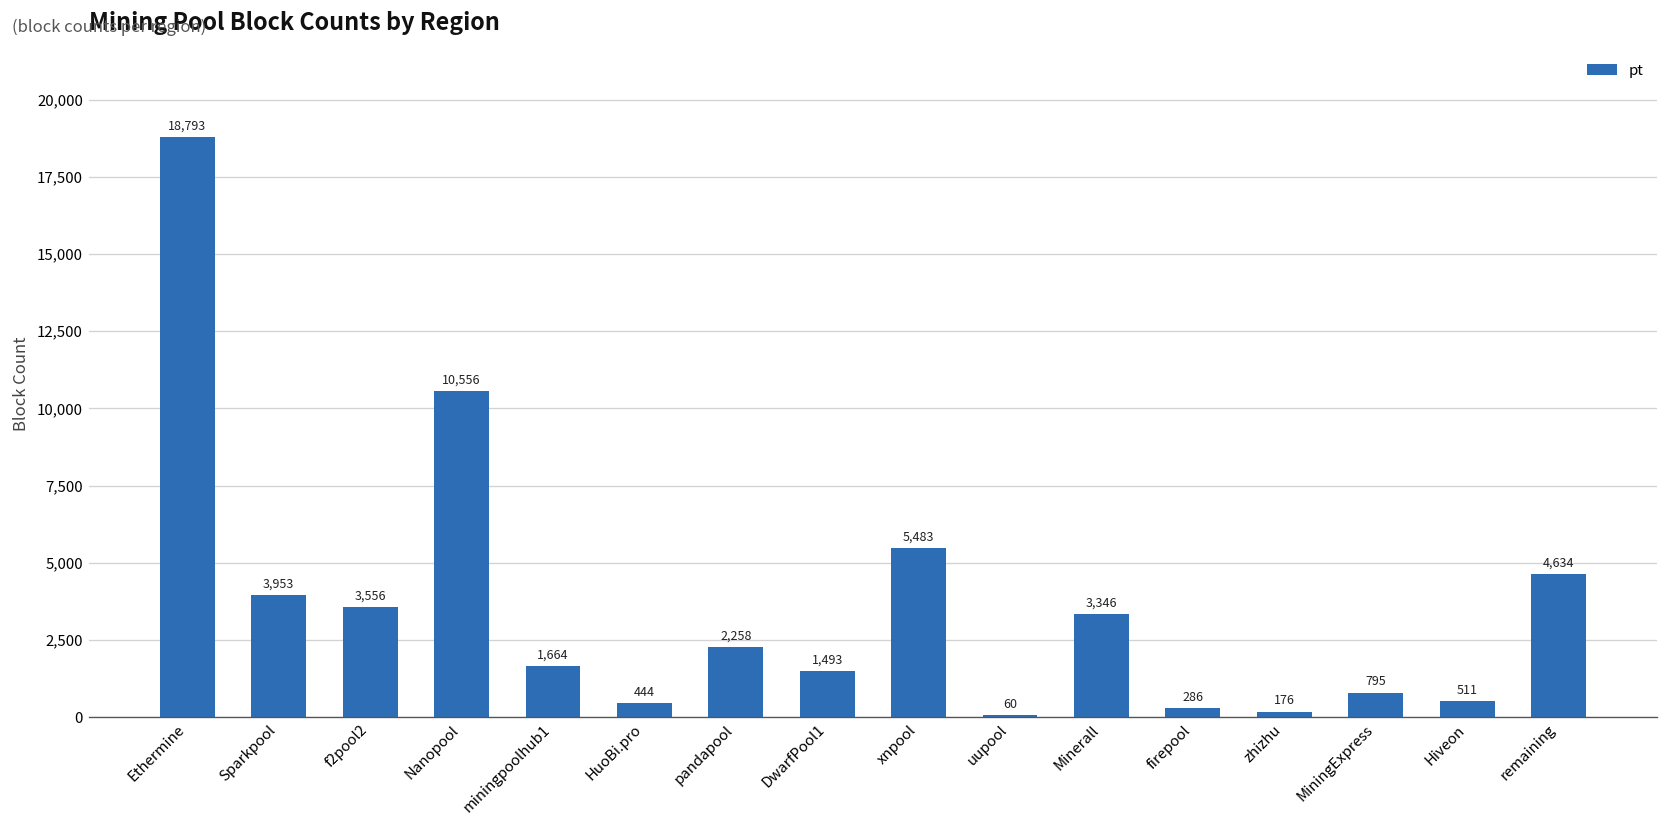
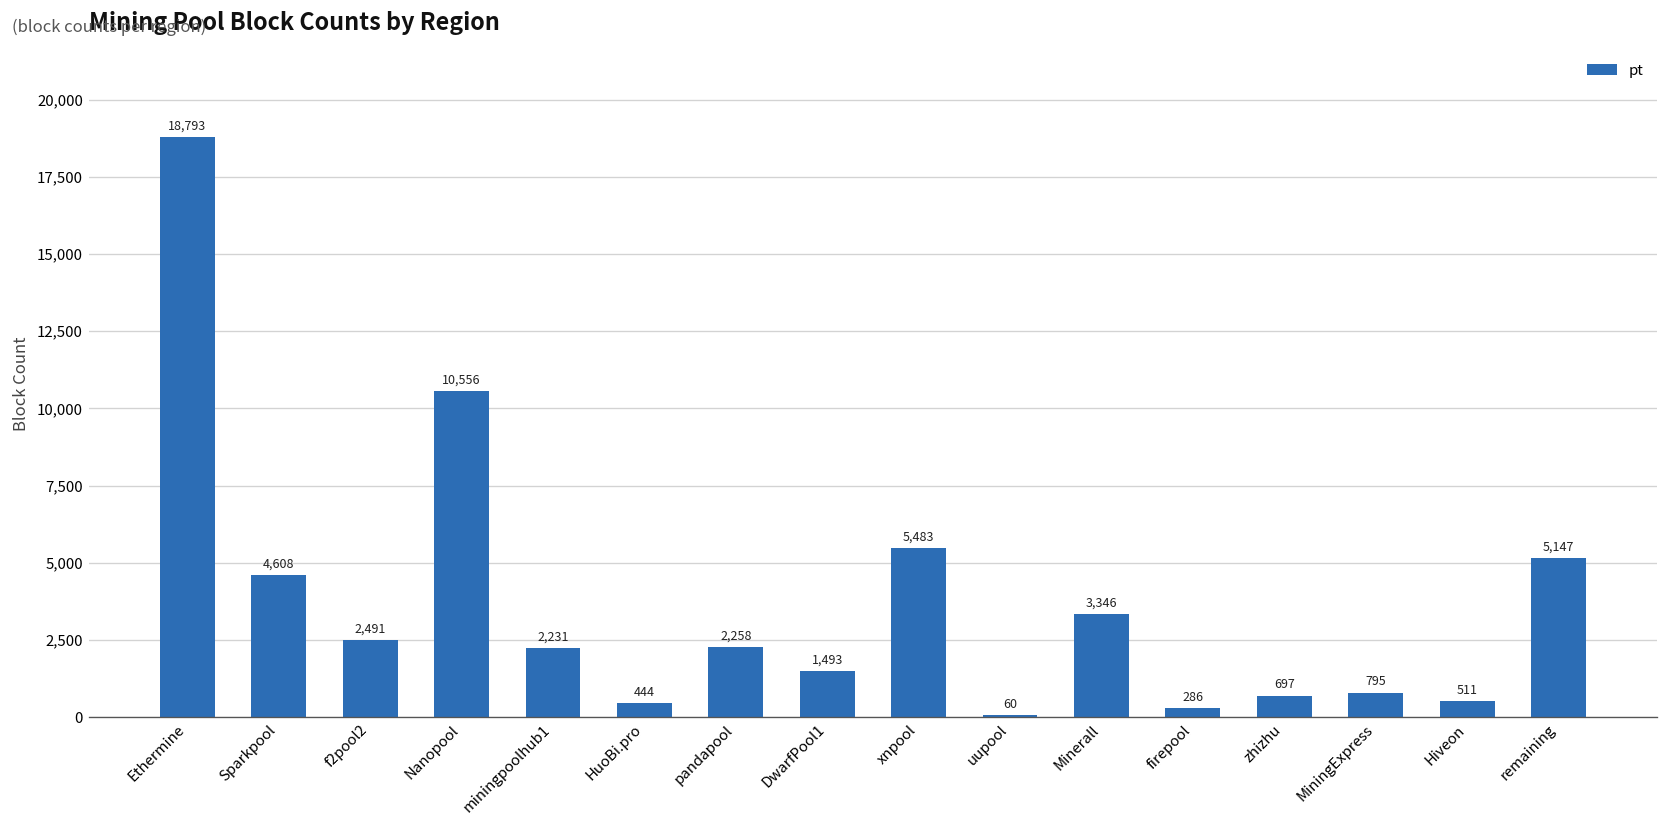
  {
    "Ethermine": "18,793",
-   "Sparkpool": "3,953",
-   "f2pool2": "3,556",
+   "Sparkpool": "4,608",
+   "f2pool2": "2,491",
    "Nanopool": "10,556",
-   "miningpoolhub1": "1,664",
+   "miningpoolhub1": "2,231",
    "HuoBi.pro": "444",
    "pandapool": "2,258",
    "DwarfPool1": "1,493",
    "xnpool": "5,483",
    "uupool": "60",
    "Minerall": "3,346",
    "firepool": "286",
-   "zhizhu": "176",
+   "zhizhu": "697",
    "MiningExpress": "795",
    "Hiveon": "511",
-   "remaining": "4,634"
+   "remaining": "5,147"
  }
